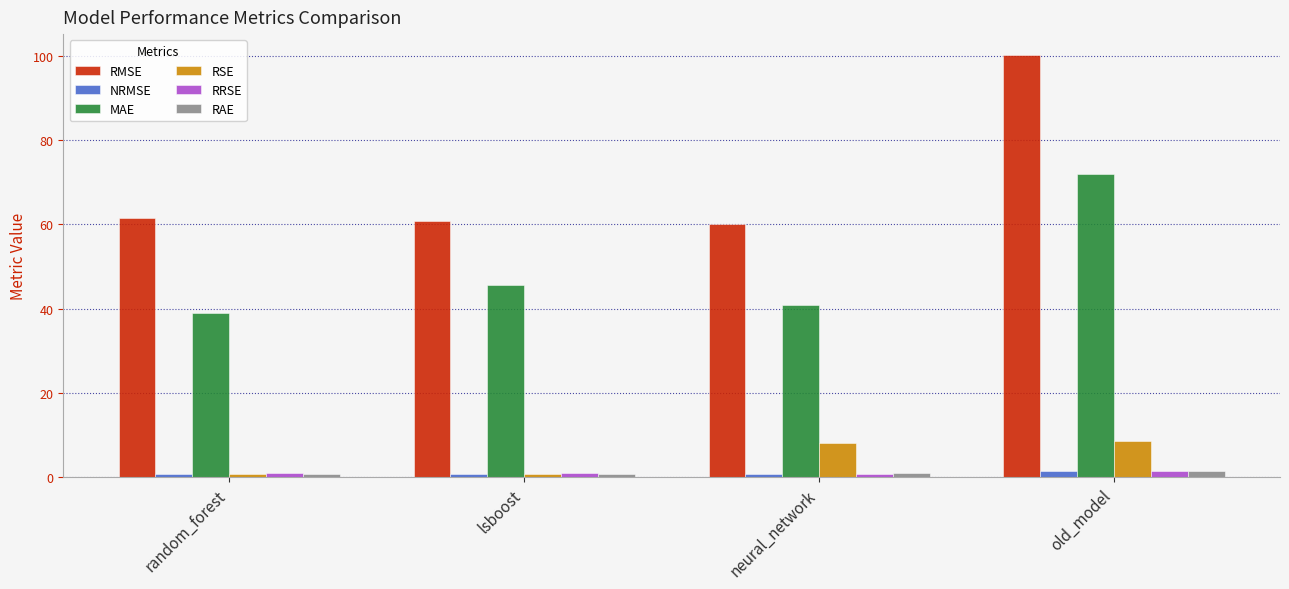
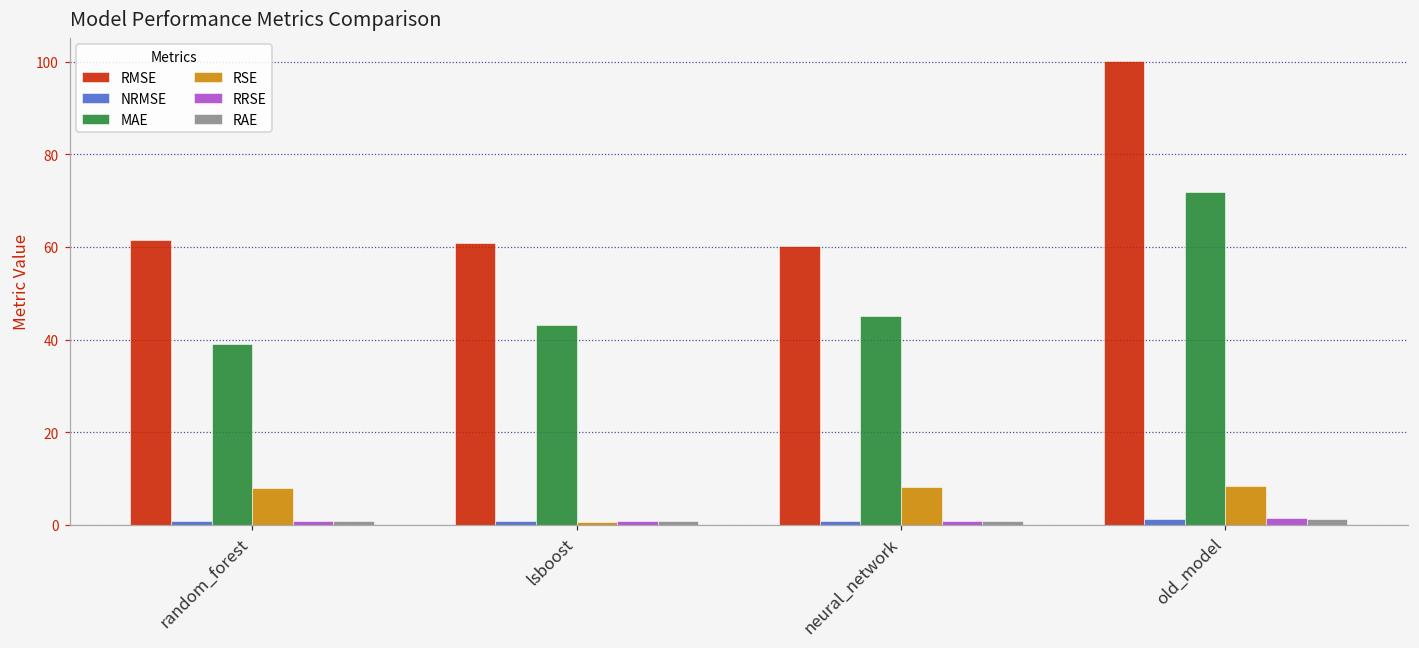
  {
    "RMSE": {
      "random_forest": 62,
      "lsboost": 61,
      "neural_network": 60,
      "old_model": 100
    },
    "NRMSE": {
      "random_forest": 1,
      "lsboost": 1,
      "neural_network": 1,
      "old_model": 1
    },
    "MAE": {
      "random_forest": 39,
-     "lsboost": 46,
-     "neural_network": 41,
+     "lsboost": 43,
+     "neural_network": 45,
      "old_model": 72
    },
    "RSE": {
-     "random_forest": 1,
+     "random_forest": 8,
      "lsboost": 1,
      "neural_network": 8,
      "old_model": 8
    },
    "RRSE": {
      "random_forest": 1,
      "lsboost": 1,
      "neural_network": 1,
      "old_model": 1
    },
    "RAE": {
      "random_forest": 1,
      "lsboost": 1,
      "neural_network": 1,
      "old_model": 1
    }
  }
